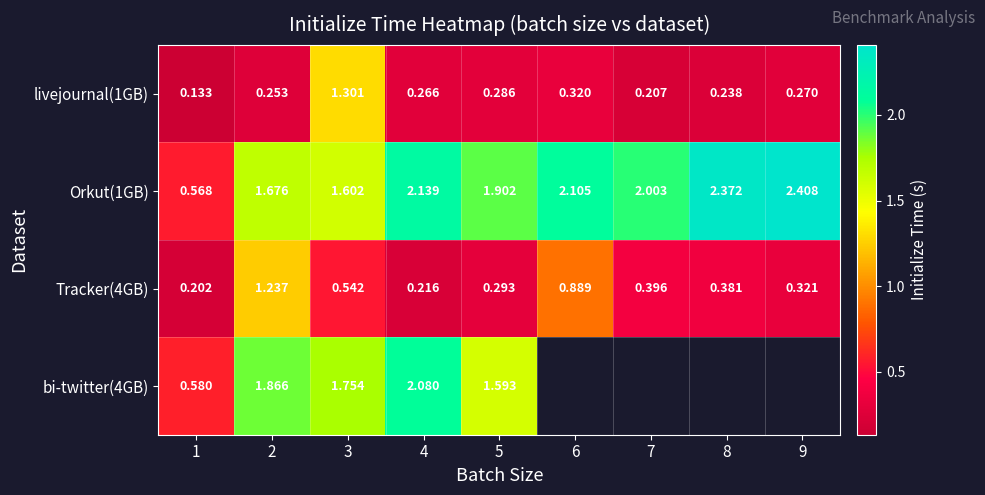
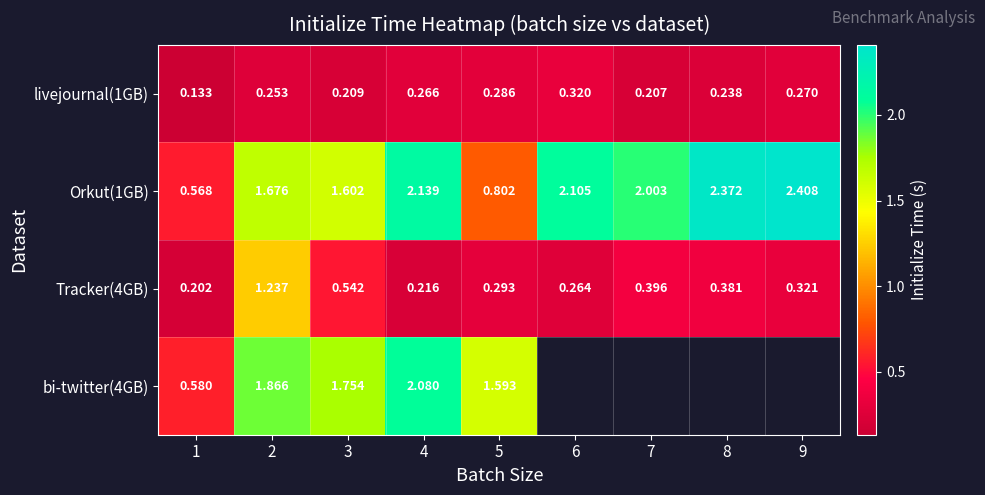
  {
    "livejournal(1GB)": {
      "1": 0.133,
      "2": 0.253,
-     "3": 1.301,
+     "3": 0.209,
      "4": 0.266,
      "5": 0.286,
      "6": 0.320,
      "7": 0.207,
      "8": 0.238,
      "9": 0.270
    },
    "Orkut(1GB)": {
      "1": 0.568,
      "2": 1.676,
      "3": 1.602,
      "4": 2.139,
-     "5": 1.902,
+     "5": 0.802,
      "6": 2.105,
      "7": 2.003,
      "8": 2.372,
      "9": 2.408
    },
    "Tracker(4GB)": {
      "1": 0.202,
      "2": 1.237,
      "3": 0.542,
      "4": 0.216,
      "5": 0.293,
-     "6": 0.889,
+     "6": 0.264,
      "7": 0.396,
      "8": 0.381,
      "9": 0.321
    },
    "bi-twitter(4GB)": {
      "1": 0.580,
      "2": 1.866,
      "3": 1.754,
      "4": 2.080,
      "5": 1.593
    }
  }
